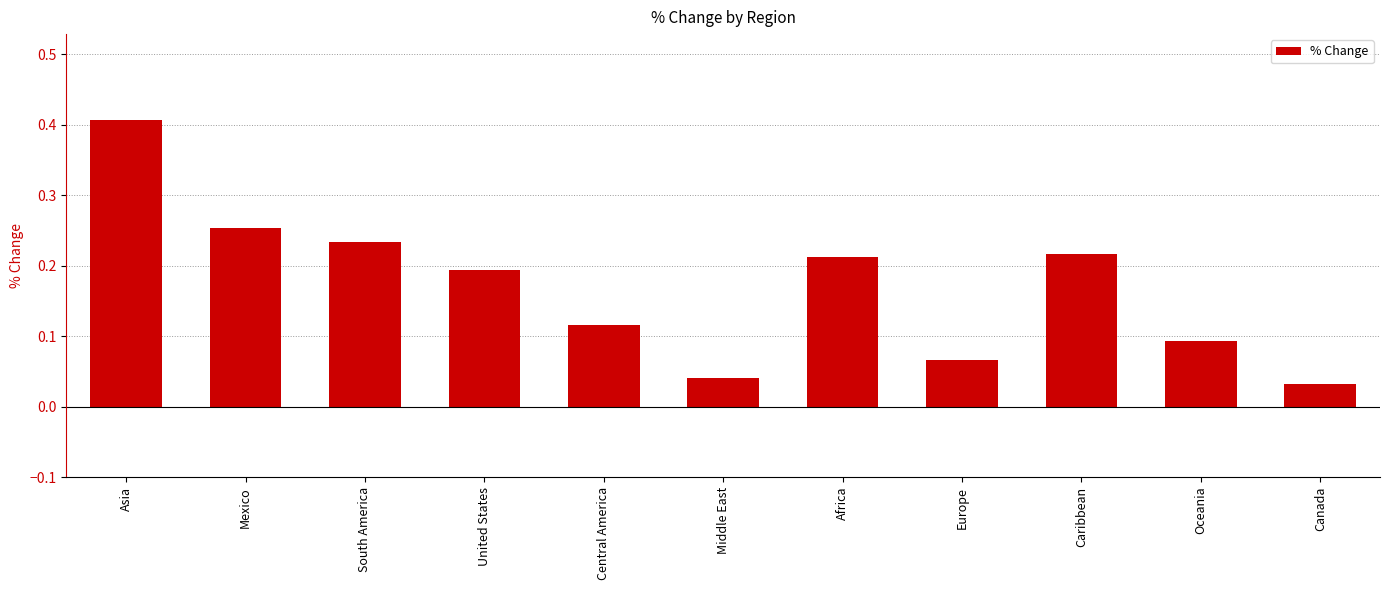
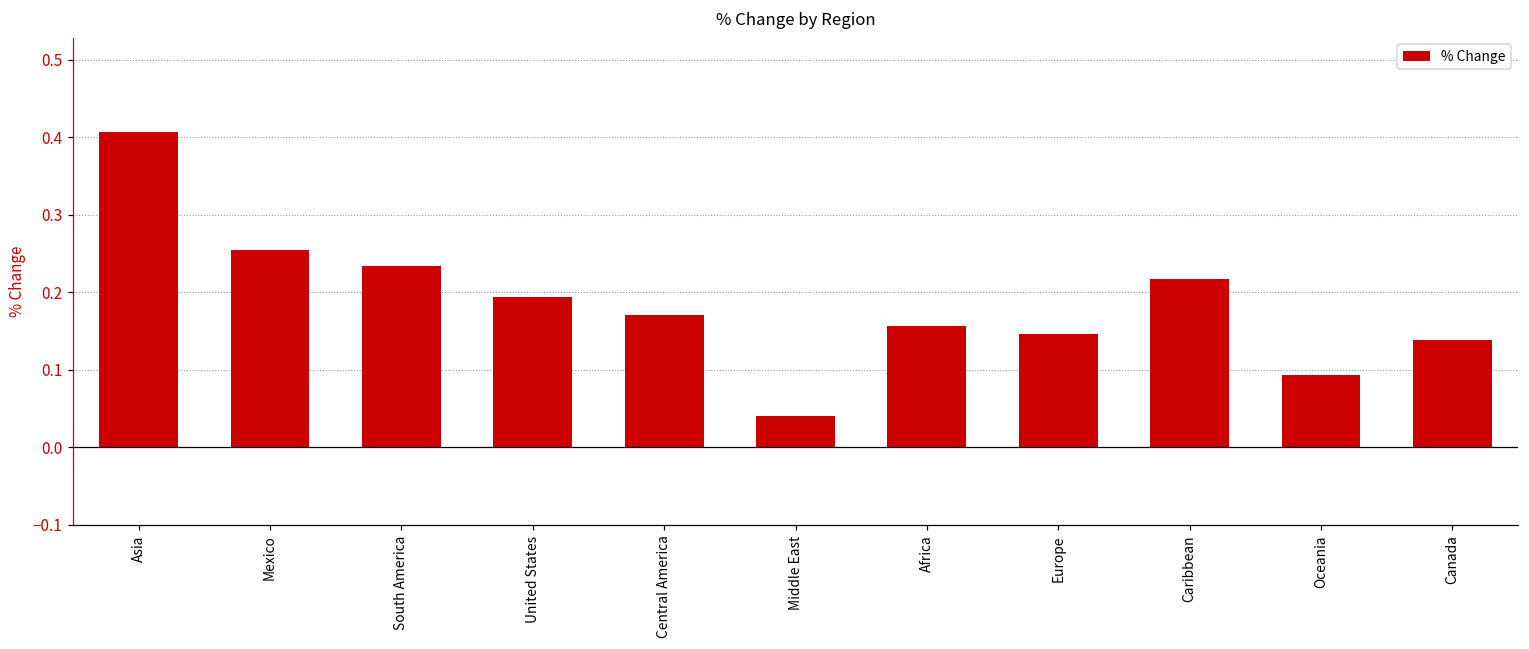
  {
    "Asia": 0.41,
    "Mexico": 0.25,
    "South America": 0.23,
    "United States": 0.19,
-   "Central America": 0.12,
+   "Central America": 0.17,
    "Middle East": 0.04,
-   "Africa": 0.21,
-   "Europe": 0.07,
+   "Africa": 0.16,
+   "Europe": 0.15,
    "Caribbean": 0.22,
    "Oceania": 0.09,
-   "Canada": 0.03
+   "Canada": 0.14
  }
